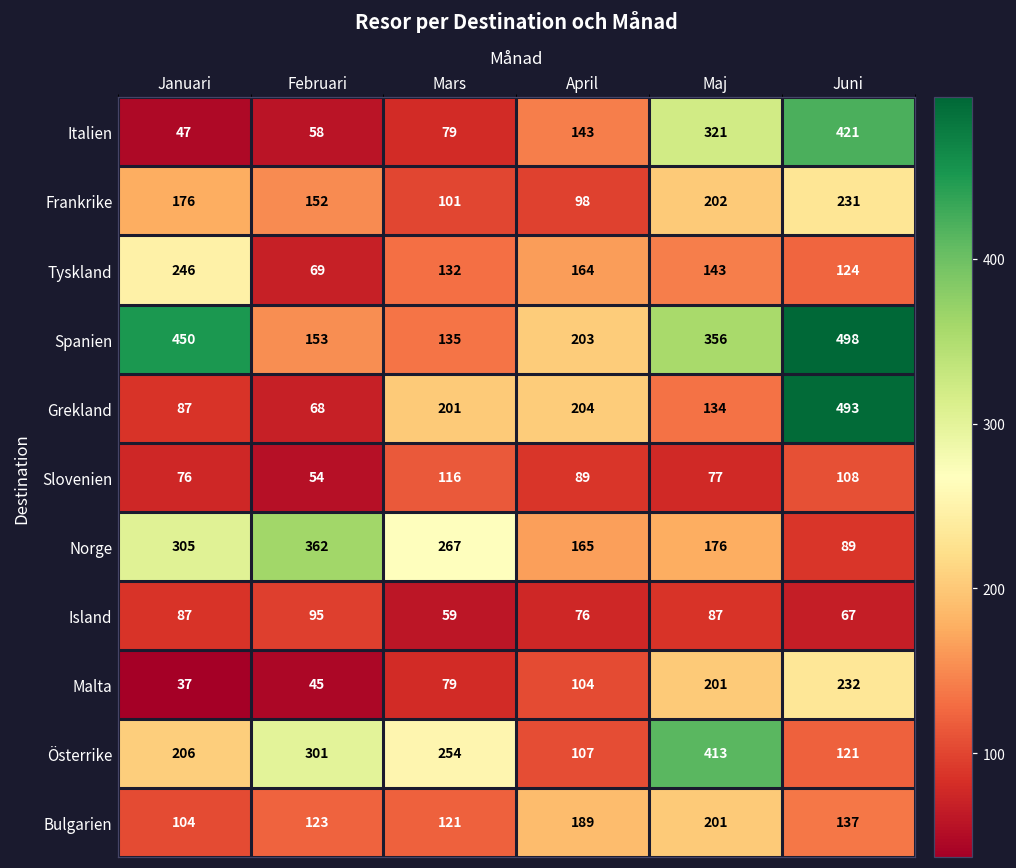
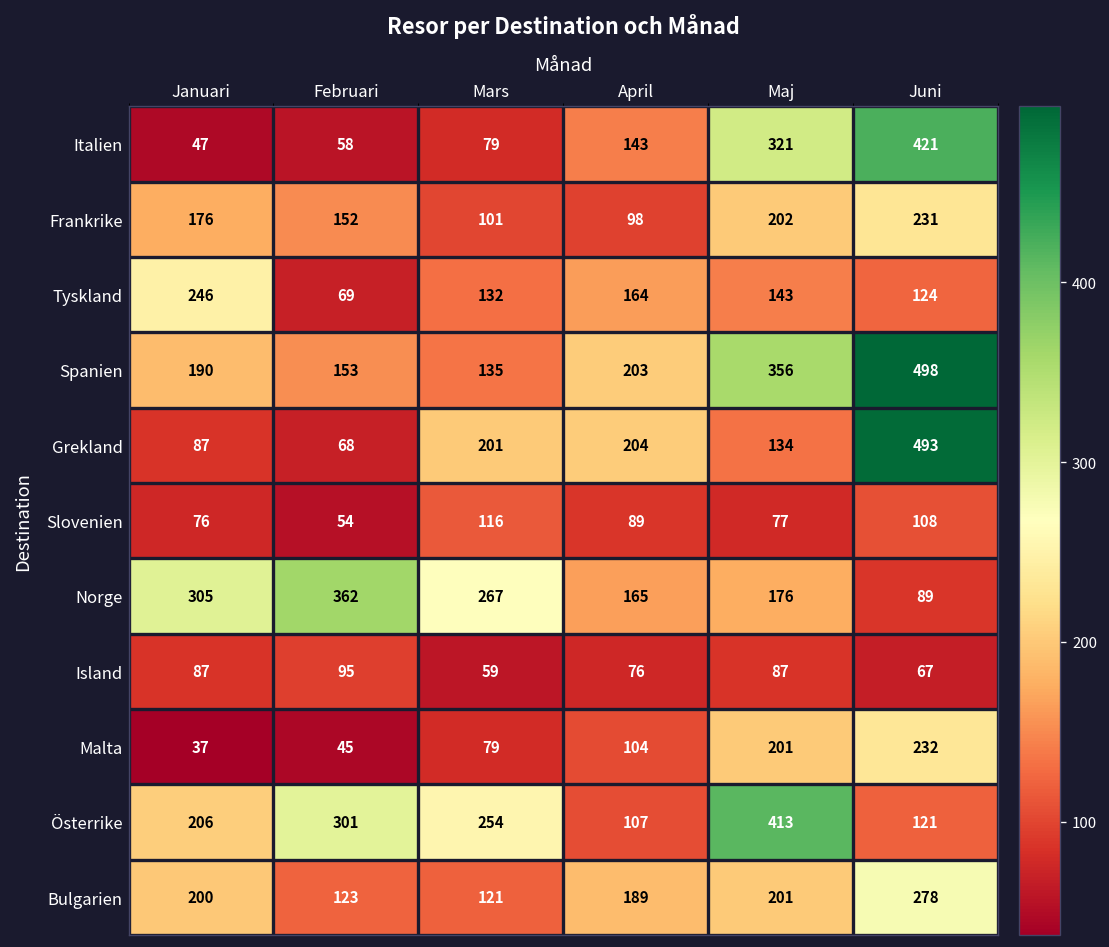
  {
    "Italien": {
      "Januari": 47,
      "Februari": 58,
      "Mars": 79,
      "April": 143,
      "Maj": 321,
      "Juni": 421
    },
    "Frankrike": {
      "Januari": 176,
      "Februari": 152,
      "Mars": 101,
      "April": 98,
      "Maj": 202,
      "Juni": 231
    },
    "Tyskland": {
      "Januari": 246,
      "Februari": 69,
      "Mars": 132,
      "April": 164,
      "Maj": 143,
      "Juni": 124
    },
    "Spanien": {
-     "Januari": 450,
+     "Januari": 190,
      "Februari": 153,
      "Mars": 135,
      "April": 203,
      "Maj": 356,
      "Juni": 498
    },
    "Grekland": {
      "Januari": 87,
      "Februari": 68,
      "Mars": 201,
      "April": 204,
      "Maj": 134,
      "Juni": 493
    },
    "Slovenien": {
      "Januari": 76,
      "Februari": 54,
      "Mars": 116,
      "April": 89,
      "Maj": 77,
      "Juni": 108
    },
    "Norge": {
      "Januari": 305,
      "Februari": 362,
      "Mars": 267,
      "April": 165,
      "Maj": 176,
      "Juni": 89
    },
    "Island": {
      "Januari": 87,
      "Februari": 95,
      "Mars": 59,
      "April": 76,
      "Maj": 87,
      "Juni": 67
    },
    "Malta": {
      "Januari": 37,
      "Februari": 45,
      "Mars": 79,
      "April": 104,
      "Maj": 201,
      "Juni": 232
    },
    "Österrike": {
      "Januari": 206,
      "Februari": 301,
      "Mars": 254,
      "April": 107,
      "Maj": 413,
      "Juni": 121
    },
    "Bulgarien": {
-     "Januari": 104,
+     "Januari": 200,
      "Februari": 123,
      "Mars": 121,
      "April": 189,
      "Maj": 201,
-     "Juni": 137
+     "Juni": 278
    }
  }
